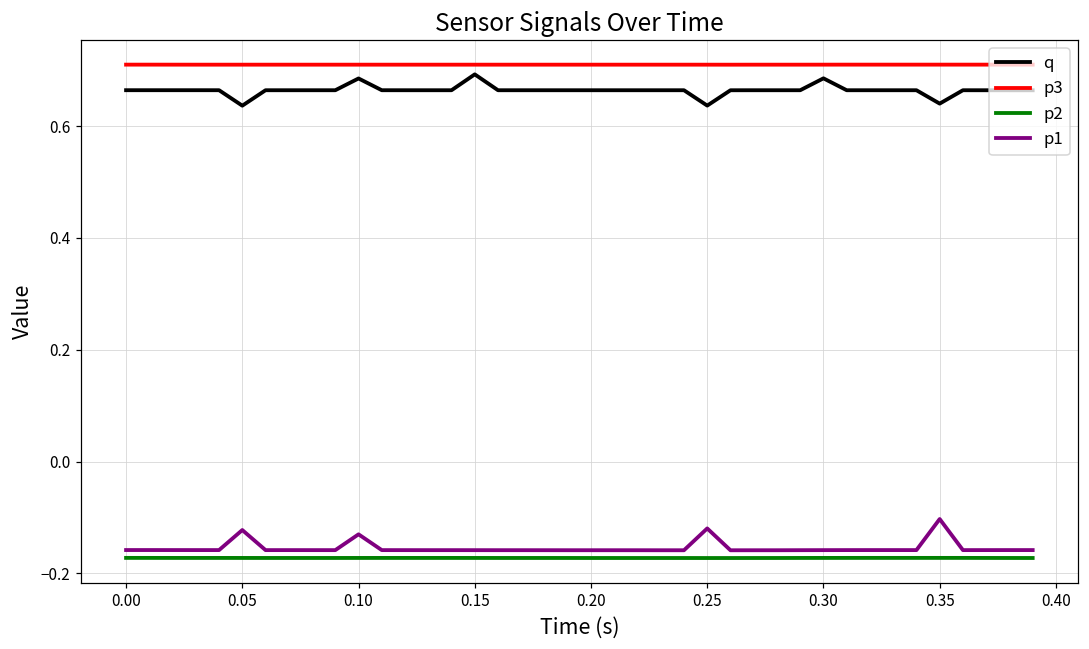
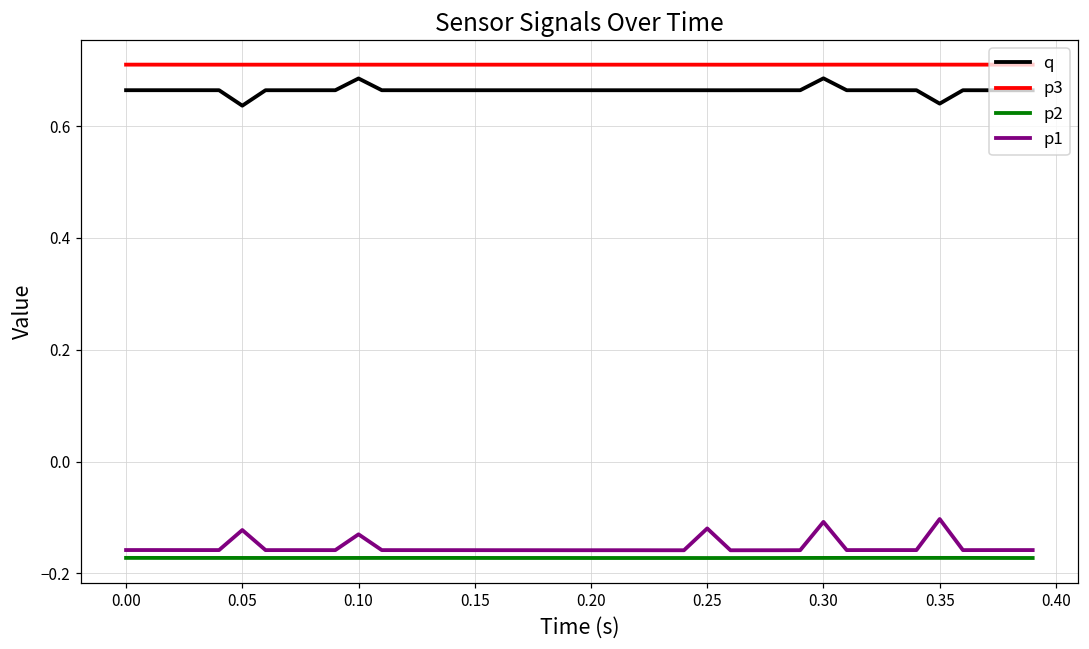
  {
    "q": {
      "0.00": 0.66,
      "0.05": 0.64,
      "0.10": 0.69,
-     "0.15": 0.69,
+     "0.15": 0.66,
      "0.20": 0.66,
-     "0.25": 0.64,
+     "0.25": 0.66,
      "0.30": 0.69,
      "0.35": 0.64
    },
    "p3": {
      "0.00": 0.71,
      "0.05": 0.71,
      "0.10": 0.71,
      "0.15": 0.71,
      "0.20": 0.71,
      "0.25": 0.71,
      "0.30": 0.71,
      "0.35": 0.71
    },
    "p2": {
      "0.00": -0.17,
      "0.05": -0.17,
      "0.10": -0.17,
      "0.15": -0.17,
      "0.20": -0.17,
      "0.25": -0.17,
      "0.30": -0.17,
      "0.35": -0.17
    },
    "p1": {
      "0.00": -0.16,
      "0.05": -0.12,
      "0.10": -0.13,
      "0.15": -0.16,
      "0.20": -0.16,
      "0.25": -0.12,
-     "0.30": -0.16,
+     "0.30": -0.11,
      "0.35": -0.10
    }
  }
